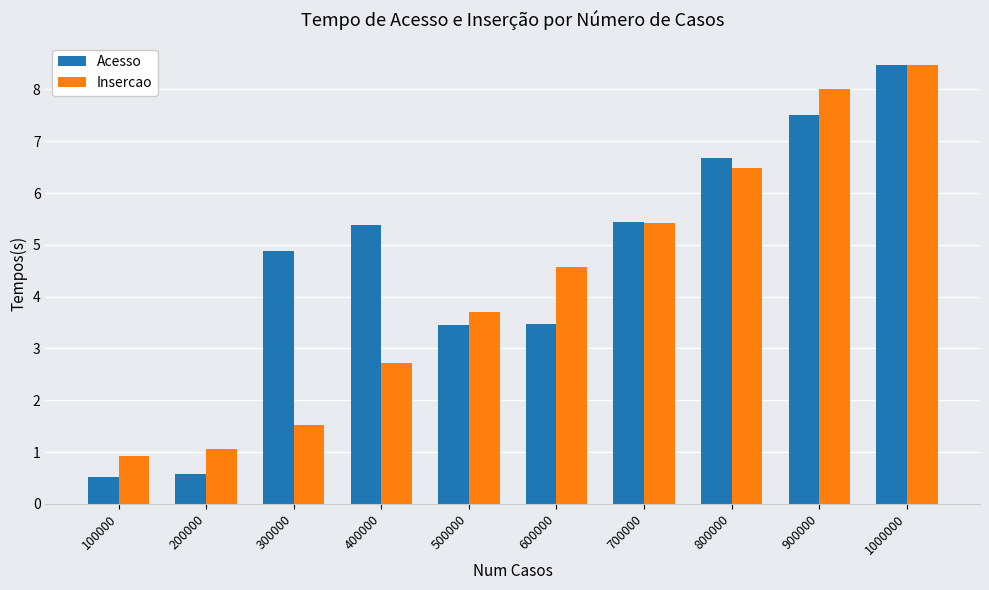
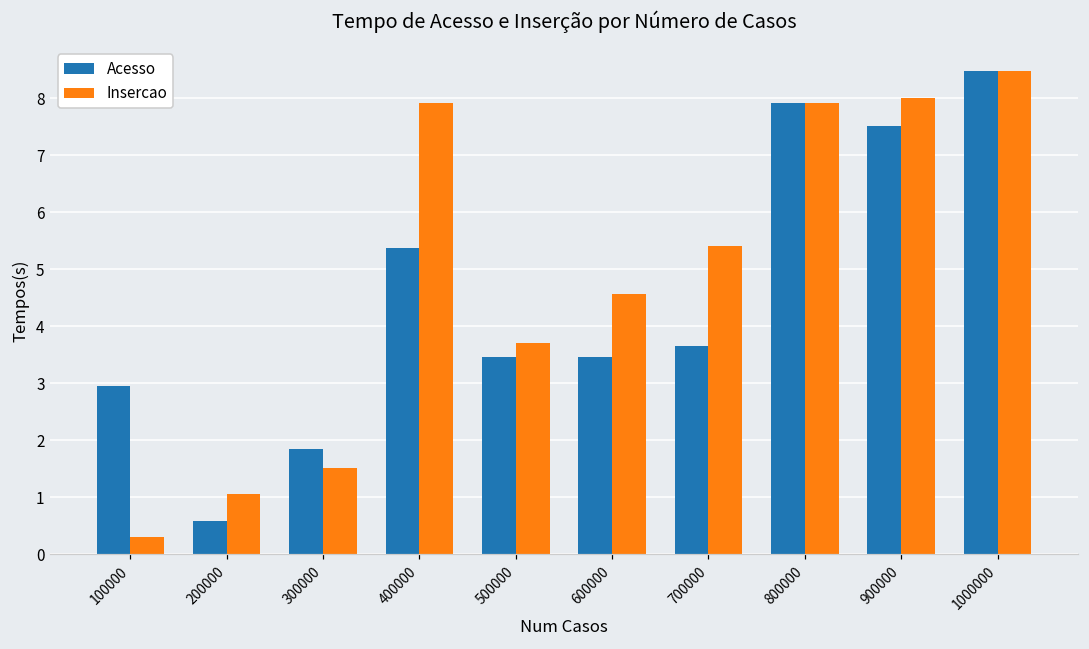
  {
    "Acesso": {
-     "100000": 0.5,
+     "100000": 2.9,
      "200000": 0.6,
-     "300000": 4.9,
+     "300000": 1.9,
      "400000": 5.4,
      "500000": 3.5,
      "600000": 3.5,
-     "700000": 5.4,
-     "800000": 6.7,
+     "700000": 3.6,
+     "800000": 7.9,
      "900000": 7.5,
      "1000000": 8.5
    },
    "Insercao": {
-     "100000": 0.9,
+     "100000": 0.3,
      "200000": 1.1,
      "300000": 1.5,
-     "400000": 2.7,
+     "400000": 7.9,
      "500000": 3.7,
      "600000": 4.6,
      "700000": 5.4,
-     "800000": 6.5,
+     "800000": 7.9,
      "900000": 8.0,
      "1000000": 8.5
    }
  }
